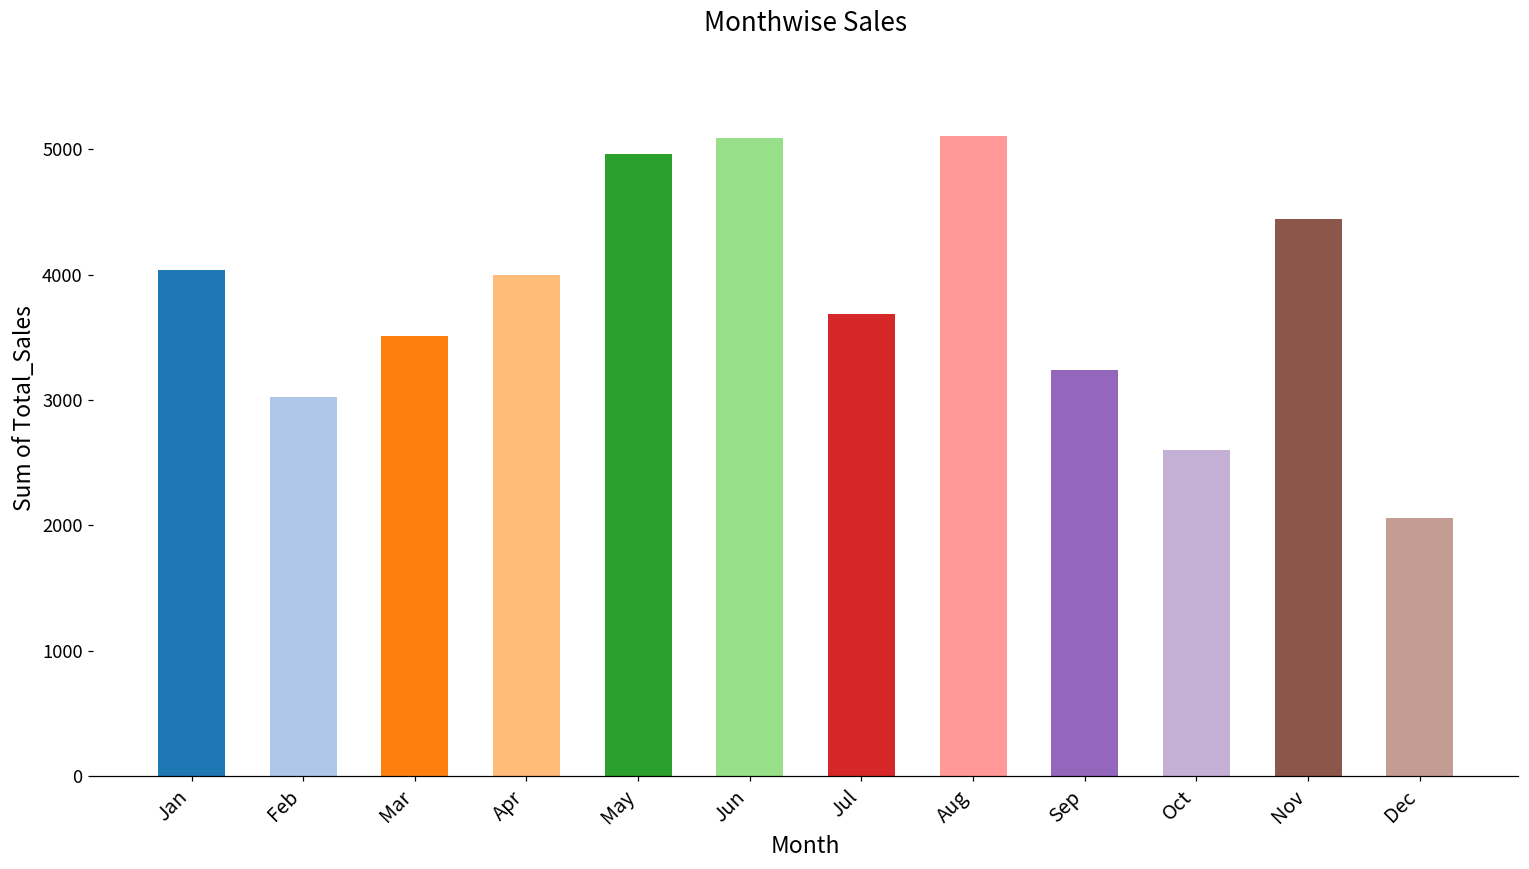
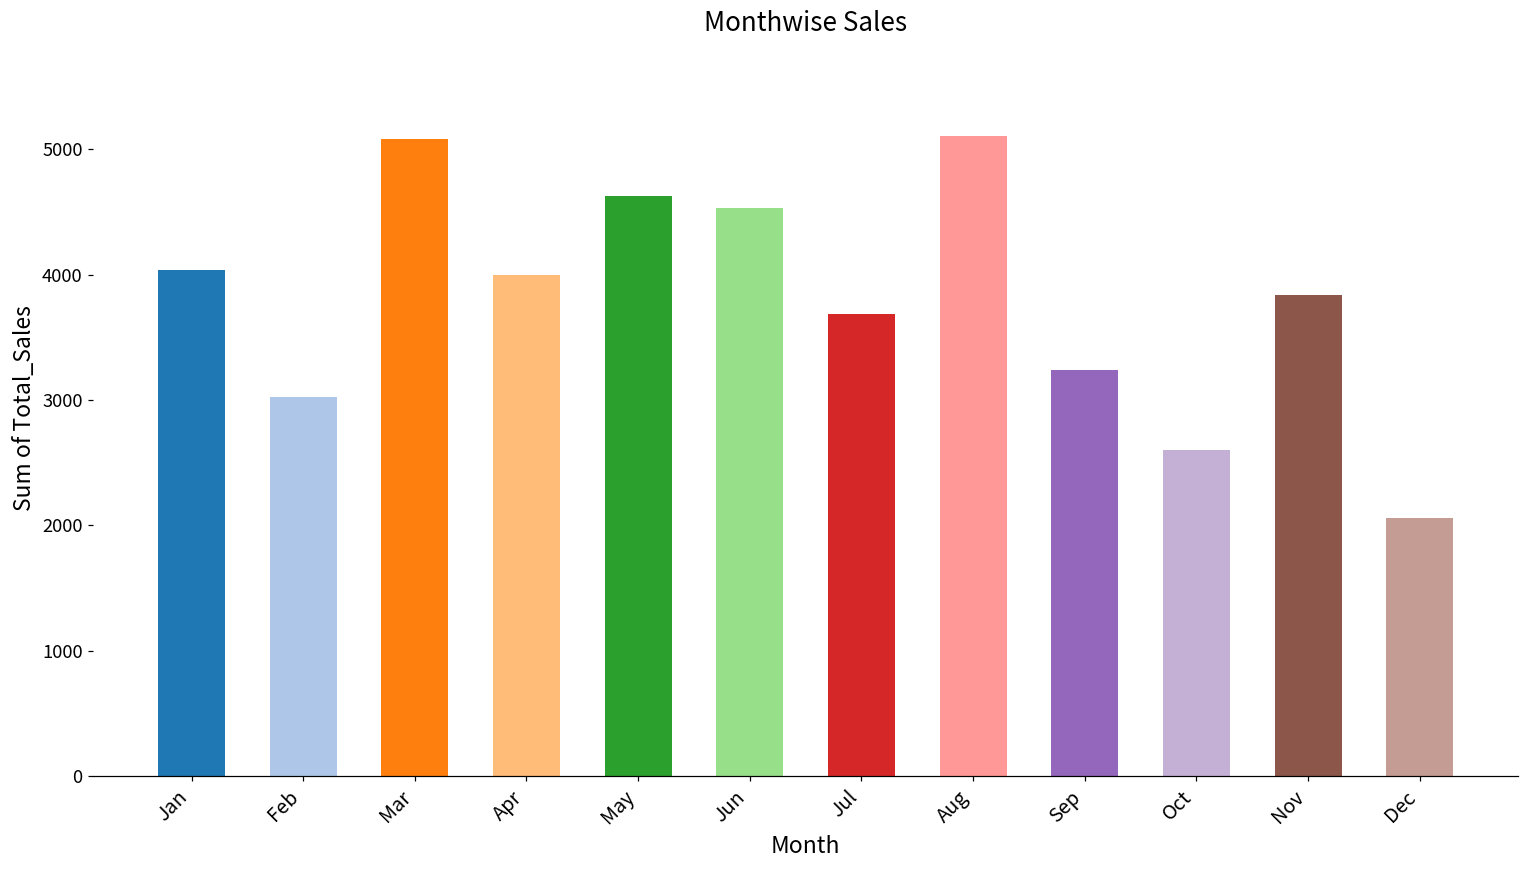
  {
    "Jan": 4040,
    "Feb": 3020,
-   "Mar": 3510,
+   "Mar": 5080,
    "Apr": 4000,
-   "May": 4960,
-   "Jun": 5090,
+   "May": 4630,
+   "Jun": 4530,
    "Jul": 3690,
    "Aug": 5100,
    "Sep": 3240,
    "Oct": 2600,
-   "Nov": 4440,
+   "Nov": 3840,
    "Dec": 2060
  }
